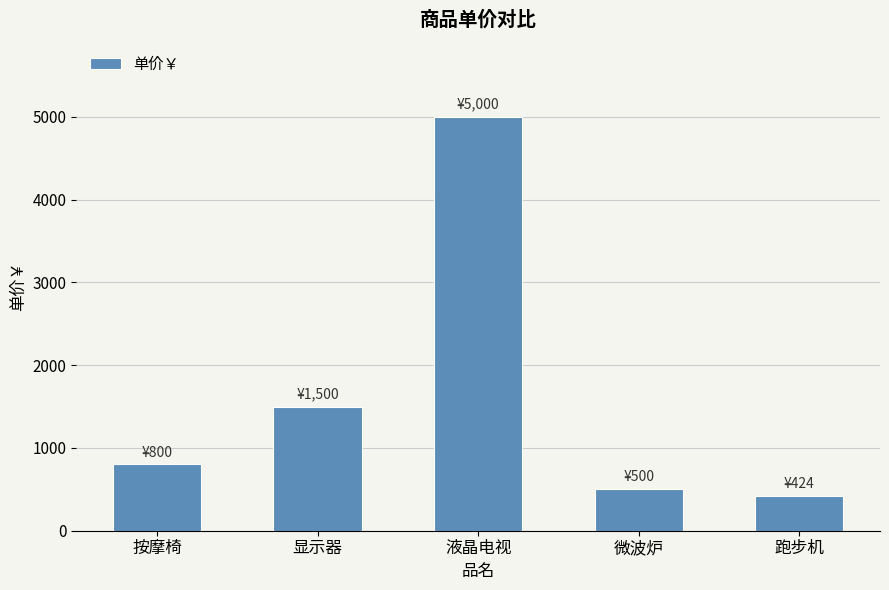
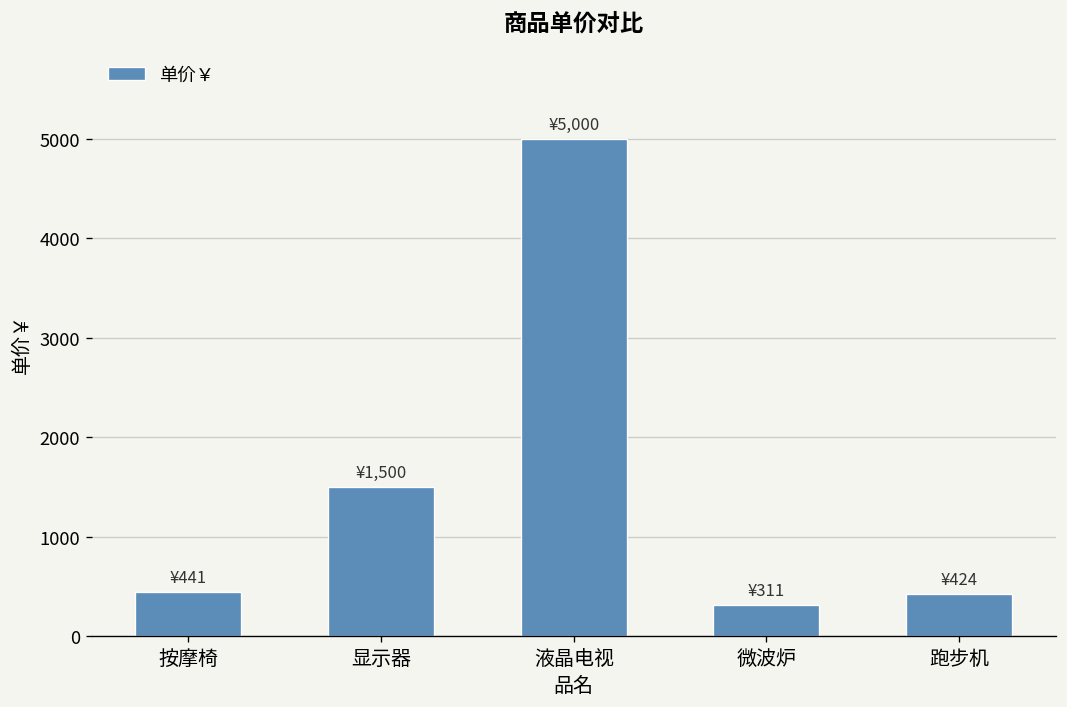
  {
-   "按摩椅": "¥800",
+   "按摩椅": "¥441",
    "显示器": "¥1,500",
    "液晶电视": "¥5,000",
-   "微波炉": "¥500",
+   "微波炉": "¥311",
    "跑步机": "¥424"
  }
